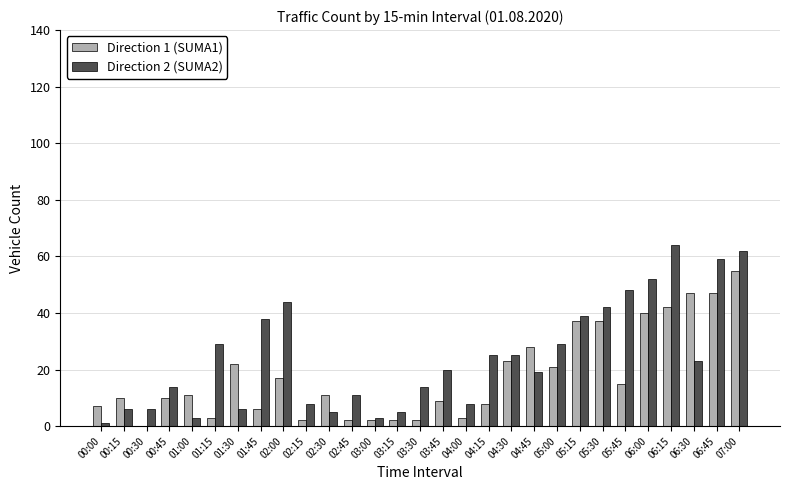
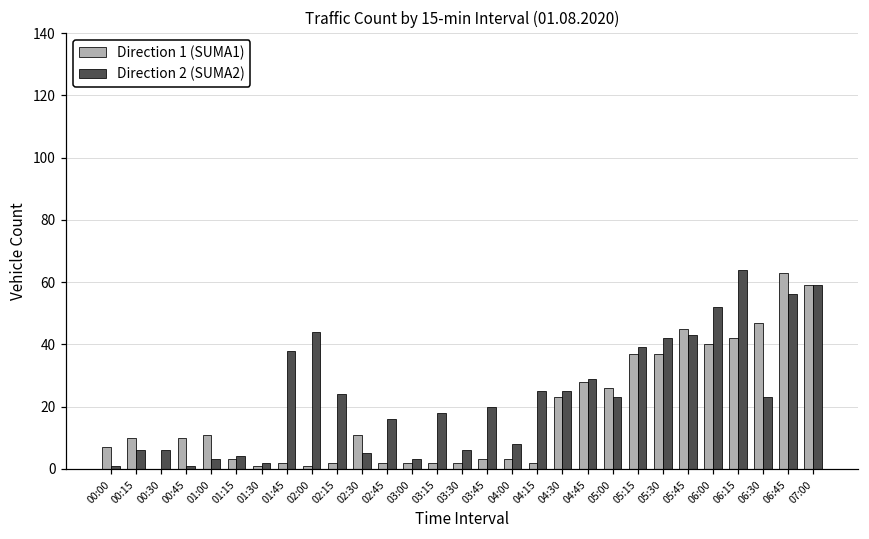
  {
    "Direction 1 (SUMA1)": {
      "00:00": 7,
      "00:15": 10,
      "00:30": 0,
      "00:45": 10,
      "01:00": 11,
      "01:15": 3,
-     "01:30": 22,
-     "01:45": 6,
-     "02:00": 17,
+     "01:30": 1,
+     "01:45": 2,
+     "02:00": 1,
      "02:15": 2,
      "02:30": 11,
      "02:45": 2,
      "03:00": 2,
      "03:15": 2,
      "03:30": 2,
-     "03:45": 9,
+     "03:45": 3,
      "04:00": 3,
-     "04:15": 8,
+     "04:15": 2,
      "04:30": 23,
      "04:45": 28,
-     "05:00": 21,
+     "05:00": 26,
      "05:15": 37,
      "05:30": 37,
-     "05:45": 15,
+     "05:45": 45,
      "06:00": 40,
      "06:15": 42,
      "06:30": 47,
-     "06:45": 47,
-     "07:00": 55
+     "06:45": 63,
+     "07:00": 59
    },
    "Direction 2 (SUMA2)": {
      "00:00": 1,
      "00:15": 6,
      "00:30": 6,
-     "00:45": 14,
+     "00:45": 1,
      "01:00": 3,
-     "01:15": 29,
-     "01:30": 6,
+     "01:15": 4,
+     "01:30": 2,
      "01:45": 38,
      "02:00": 44,
-     "02:15": 8,
+     "02:15": 24,
      "02:30": 5,
-     "02:45": 11,
+     "02:45": 16,
      "03:00": 3,
-     "03:15": 5,
-     "03:30": 14,
+     "03:15": 18,
+     "03:30": 6,
      "03:45": 20,
      "04:00": 8,
      "04:15": 25,
      "04:30": 25,
-     "04:45": 19,
-     "05:00": 29,
+     "04:45": 29,
+     "05:00": 23,
      "05:15": 39,
      "05:30": 42,
-     "05:45": 48,
+     "05:45": 43,
      "06:00": 52,
      "06:15": 64,
      "06:30": 23,
-     "06:45": 59,
-     "07:00": 62
+     "06:45": 56,
+     "07:00": 59
    }
  }
